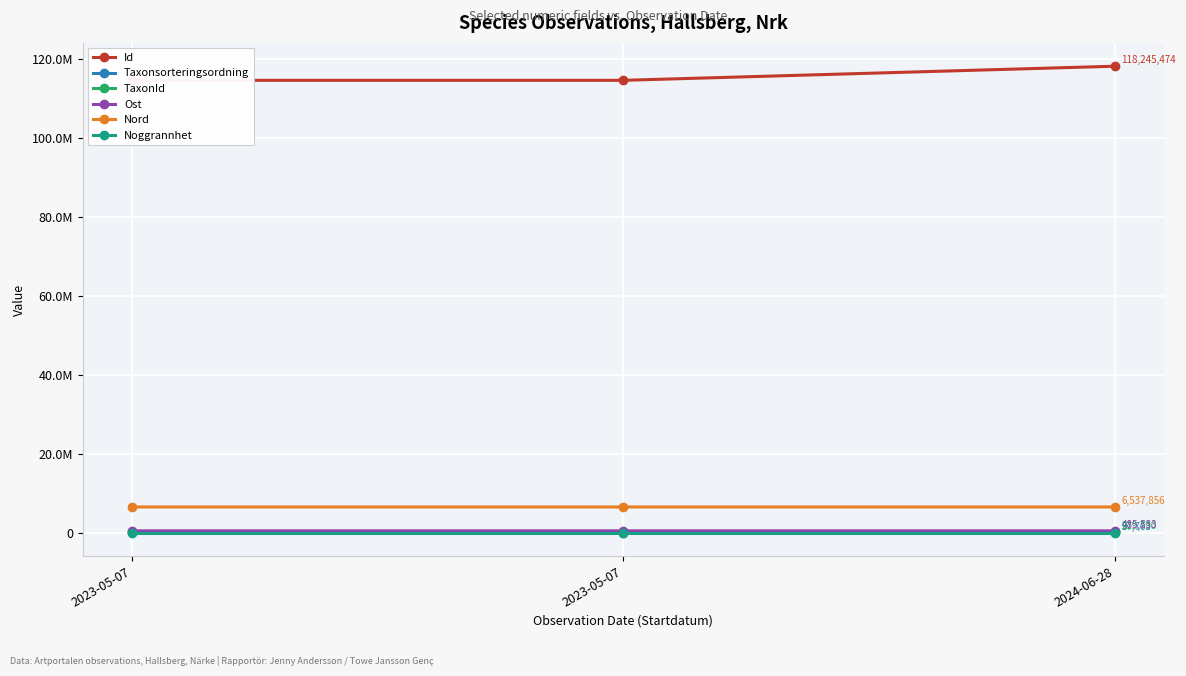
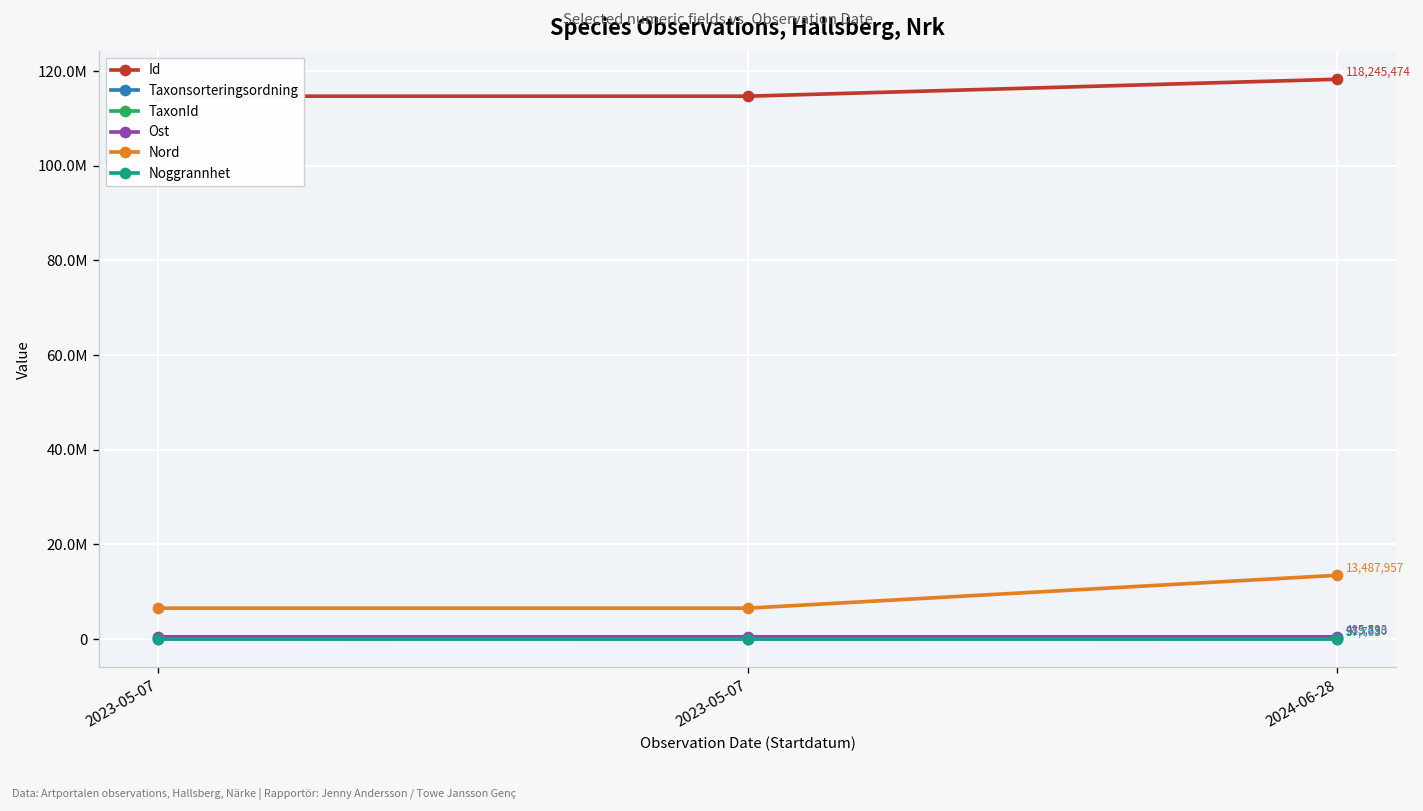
  {
    "Id": {
      "2024-06-28": "118,245,474"
    },
    "Nord": {
-     "2024-06-28": "6,537,856"
+     "2024-06-28": "13,487,957"
    }
  }
